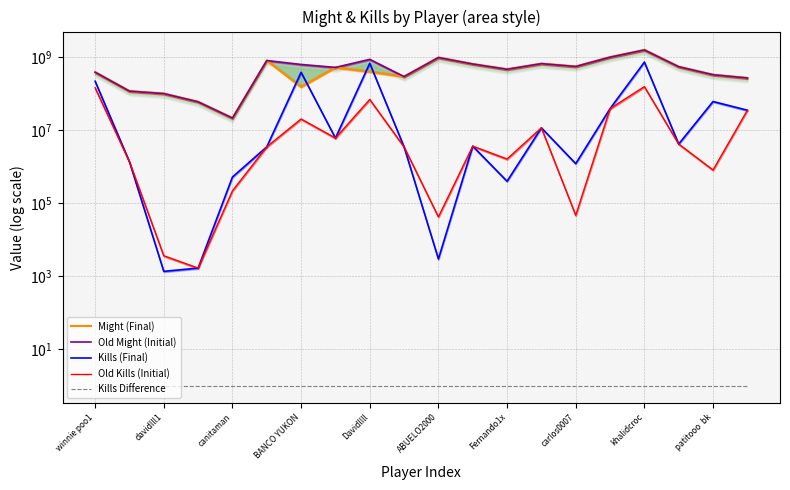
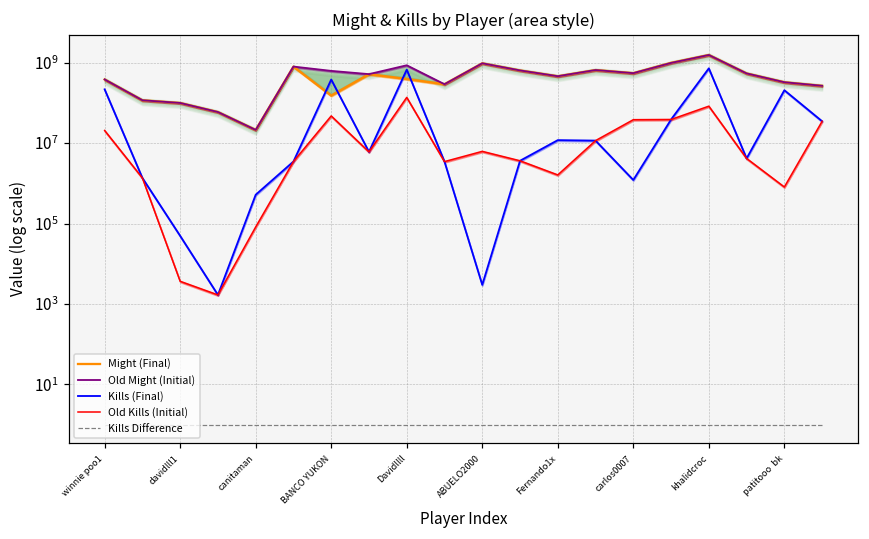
  {
    "Might (Final)": {
      "BANCO YUKON": 150000000,
      "Davidllll": 400000000
    },
    "Kills (Final)": {
      "winnie poo1": 200000000,
-     "davidlll1": 1400,
+     "davidlll1": 50000,
      "canitaman": 500000,
      "BANCO YUKON": 400000000,
      "ABUELO2000": 3000,
-     "Fernando1x": 400000,
+     "Fernando1x": 12000000,
      "carlos0007": 1200000,
      "khalidcroc": 700000000,
-     "patitooo bk": 60000000
+     "patitooo bk": 200000000
    },
    "Old Kills (Initial)": {
-     "winnie poo1": 140000000,
+     "winnie poo1": 20000000,
      "davidlll1": 4000,
-     "canitaman": 200000,
-     "BANCO YUKON": 20000000,
-     "Davidllll": 70000000,
-     "ABUELO2000": 40000,
+     "canitaman": 80000,
+     "BANCO YUKON": 50000000,
+     "Davidllll": 140000000,
+     "ABUELO2000": 6000000,
      "Fernando1x": 2000000,
-     "carlos0007": 50000,
-     "khalidcroc": 150000000,
+     "carlos0007": 40000000,
+     "khalidcroc": 80000000,
      "patitooo bk": 800000
    },
    "Kills Difference": {
      "canitaman": 1,
      "BANCO YUKON": 1,
      "Davidllll": 1,
      "ABUELO2000": 1,
      "Fernando1x": 1,
      "carlos0007": 1,
      "khalidcroc": 1,
      "patitooo bk": 1
    }
  }
